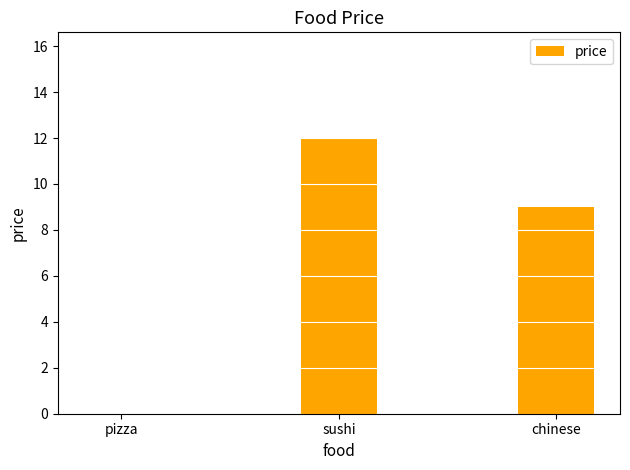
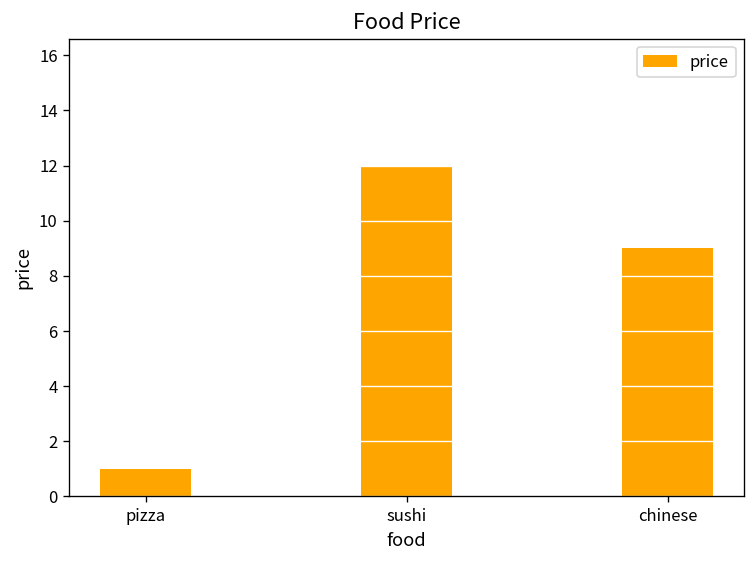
  {
-   "pizza": 0,
+   "pizza": 1,
    "sushi": 12,
    "chinese": 9
  }
